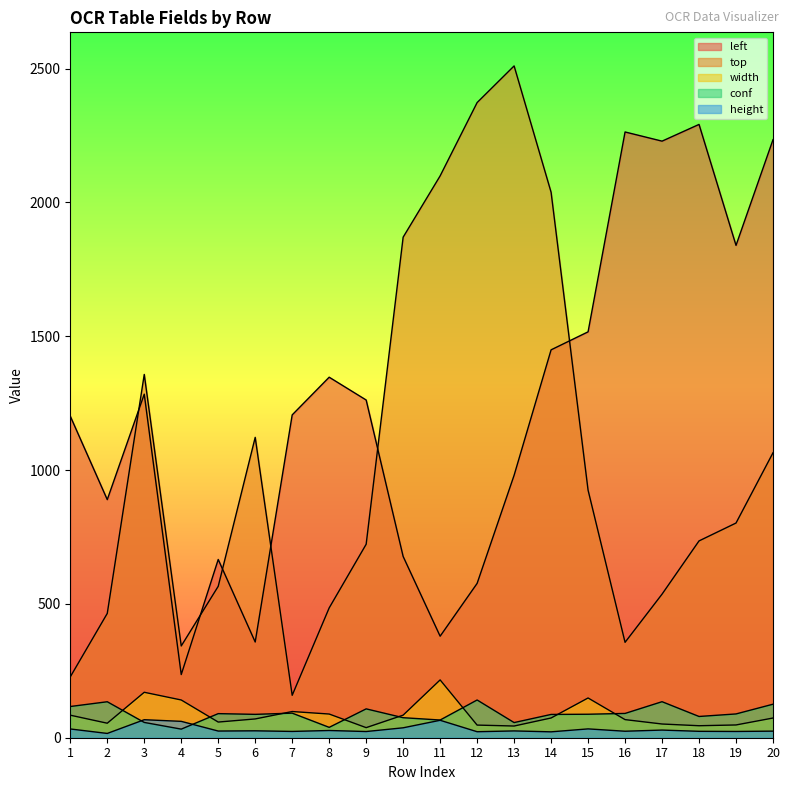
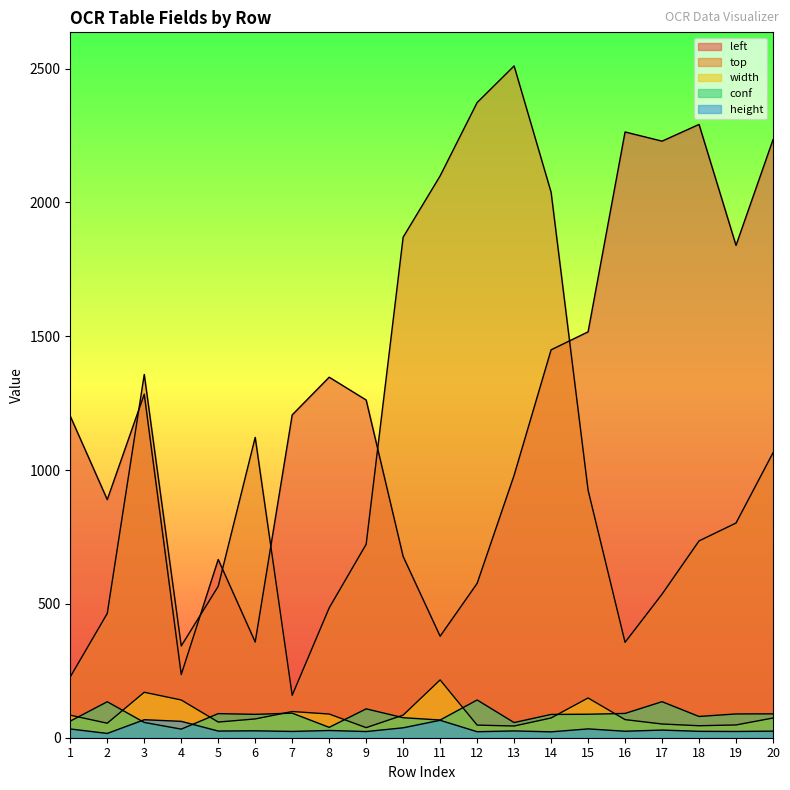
  {
    "width": {
      "1": 80,
      "2": 50,
      "3": 170,
      "4": 140,
      "5": 60,
      "6": 70,
      "8": 90,
      "9": 40,
      "10": 80,
      "11": 220,
      "12": 50,
      "13": 40,
      "14": 70,
      "15": 150,
      "16": 70,
      "17": 50,
      "18": 40,
      "19": 50,
      "20": 70
    },
    "conf": {
-     "1": 120,
+     "1": 60,
      "2": 130,
      "3": 60,
      "4": 30,
      "5": 90,
      "6": 90,
      "8": 40,
      "9": 110,
      "10": 70,
      "12": 140,
      "13": 60,
      "14": 90,
      "15": 90,
      "16": 90,
      "17": 130,
      "18": 80,
      "19": 90,
-     "20": 130
+     "20": 90
    },
    "height": {
      "1": 30,
      "2": 20,
      "3": 70,
      "4": 60,
      "5": 20,
      "6": 30,
      "7": 20,
      "8": 30,
      "9": 20,
      "10": 40,
      "12": 20,
      "13": 30,
      "14": 20,
      "15": 30,
      "16": 20,
      "17": 30,
      "18": 20,
      "19": 20,
      "20": 20
    }
  }
